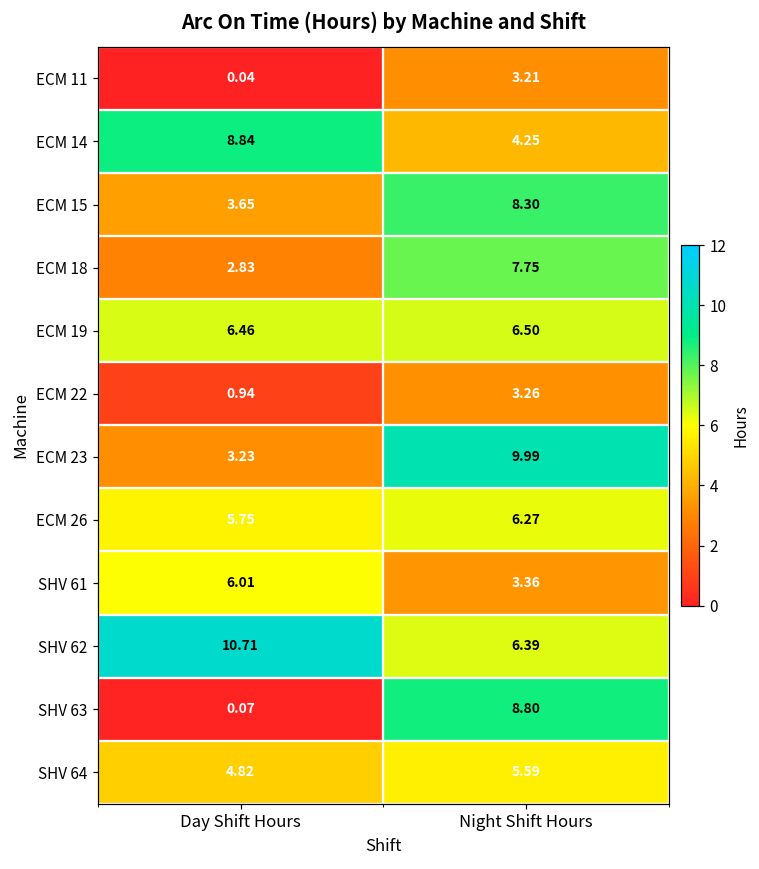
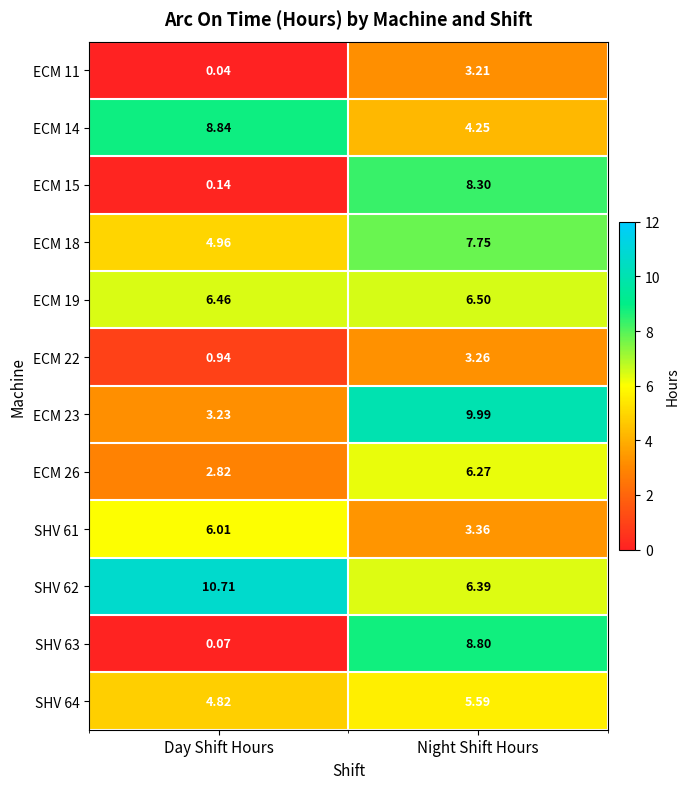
  {
    "ECM 11": {
      "Day Shift Hours": 0.04,
      "Night Shift Hours": 3.21
    },
    "ECM 14": {
      "Day Shift Hours": 8.84,
      "Night Shift Hours": 4.25
    },
    "ECM 15": {
-     "Day Shift Hours": 3.65,
+     "Day Shift Hours": 0.14,
      "Night Shift Hours": 8.30
    },
    "ECM 18": {
-     "Day Shift Hours": 2.83,
+     "Day Shift Hours": 4.96,
      "Night Shift Hours": 7.75
    },
    "ECM 19": {
      "Day Shift Hours": 6.46,
      "Night Shift Hours": 6.50
    },
    "ECM 22": {
      "Day Shift Hours": 0.94,
      "Night Shift Hours": 3.26
    },
    "ECM 23": {
      "Day Shift Hours": 3.23,
      "Night Shift Hours": 9.99
    },
    "ECM 26": {
-     "Day Shift Hours": 5.75,
+     "Day Shift Hours": 2.82,
      "Night Shift Hours": 6.27
    },
    "SHV 61": {
      "Day Shift Hours": 6.01,
      "Night Shift Hours": 3.36
    },
    "SHV 62": {
      "Day Shift Hours": 10.71,
      "Night Shift Hours": 6.39
    },
    "SHV 63": {
      "Day Shift Hours": 0.07,
      "Night Shift Hours": 8.80
    },
    "SHV 64": {
      "Day Shift Hours": 4.82,
      "Night Shift Hours": 5.59
    }
  }
